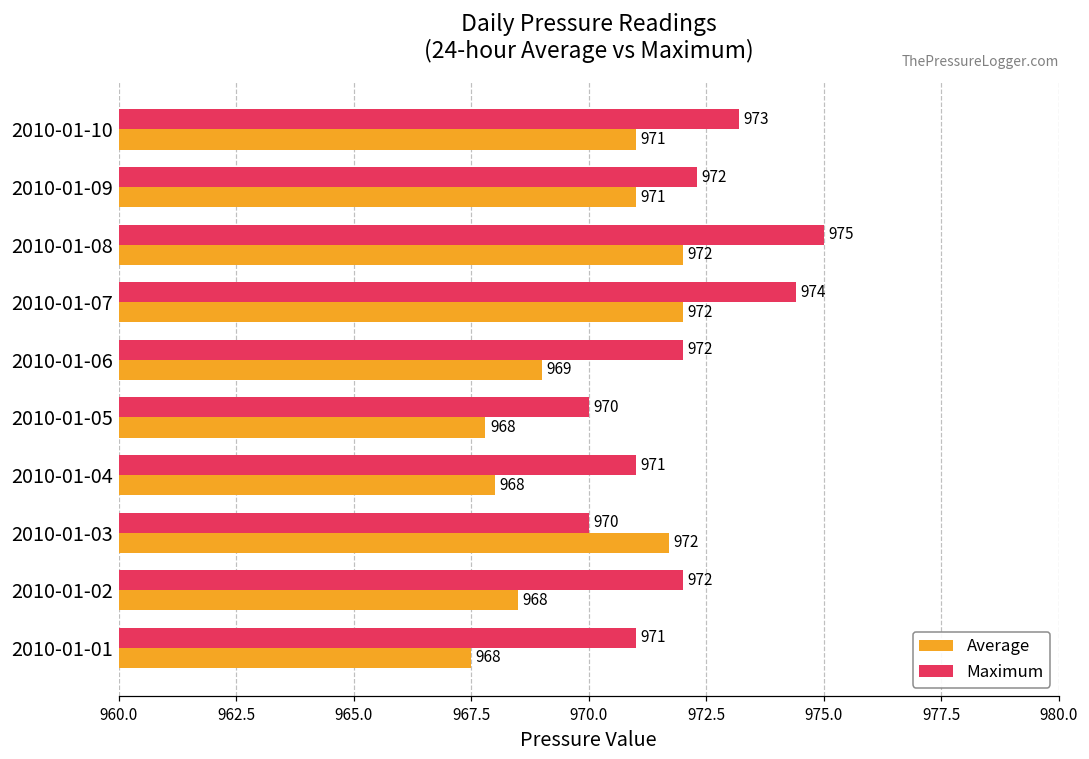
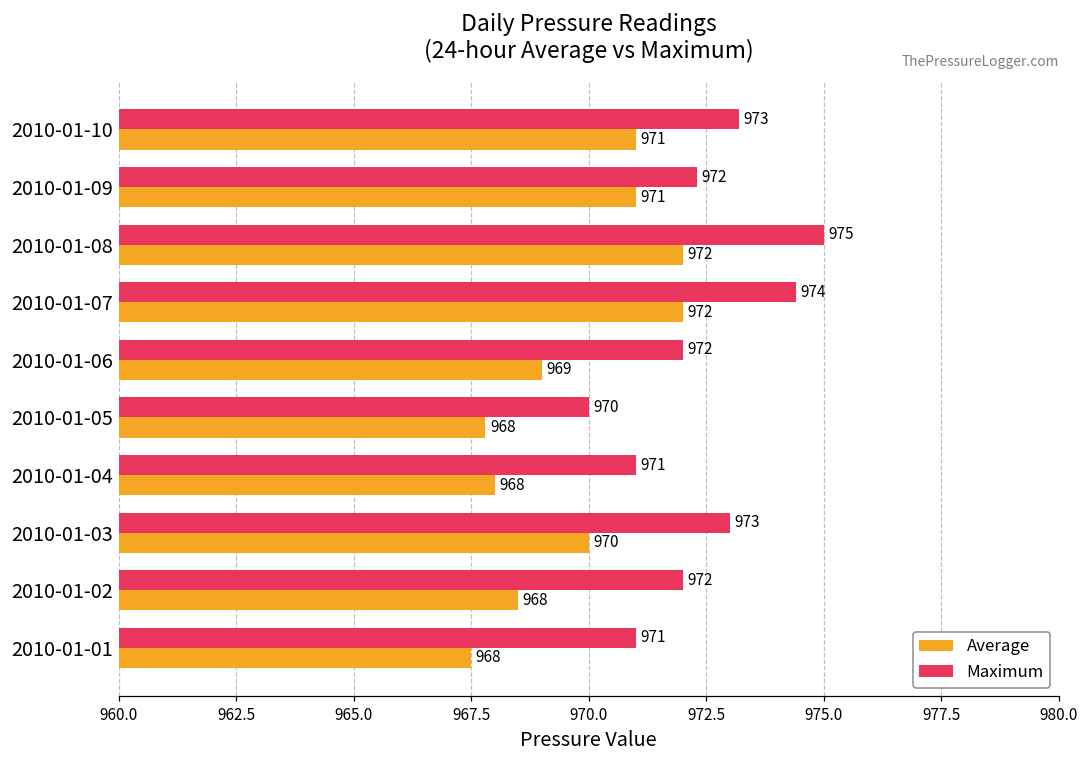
  {
    "Average": {
      "2010-01-10": 971,
      "2010-01-09": 971,
      "2010-01-08": 972,
      "2010-01-07": 972,
      "2010-01-06": 969,
      "2010-01-05": 968,
      "2010-01-04": 968,
-     "2010-01-03": 972,
+     "2010-01-03": 970,
      "2010-01-02": 968,
      "2010-01-01": 968
    },
    "Maximum": {
      "2010-01-10": 973,
      "2010-01-09": 972,
      "2010-01-08": 975,
      "2010-01-07": 974,
      "2010-01-06": 972,
      "2010-01-05": 970,
      "2010-01-04": 971,
-     "2010-01-03": 970,
+     "2010-01-03": 973,
      "2010-01-02": 972,
      "2010-01-01": 971
    }
  }
